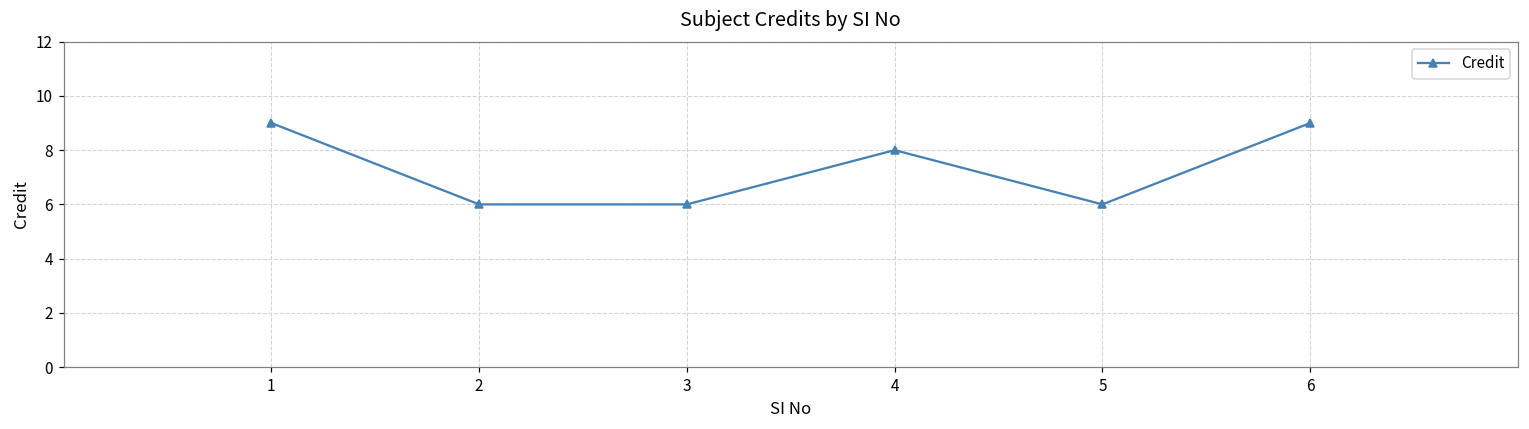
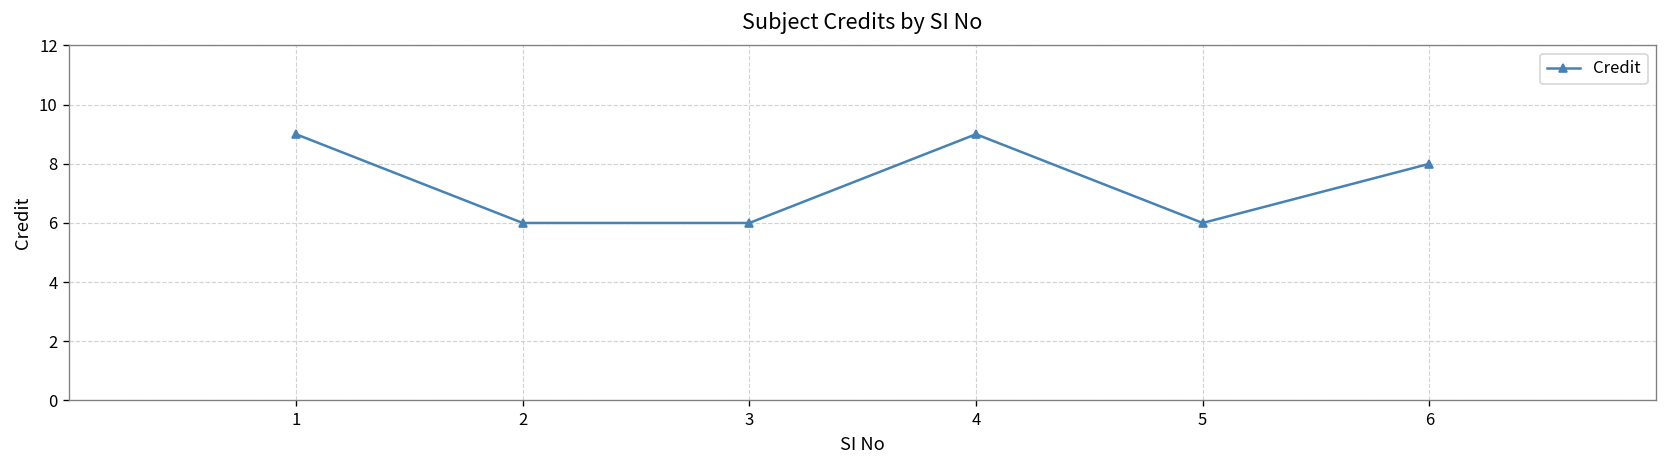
  {
    "1": 9,
    "2": 6,
    "3": 6,
-   "4": 8,
+   "4": 9,
    "5": 6,
-   "6": 9
+   "6": 8
  }
